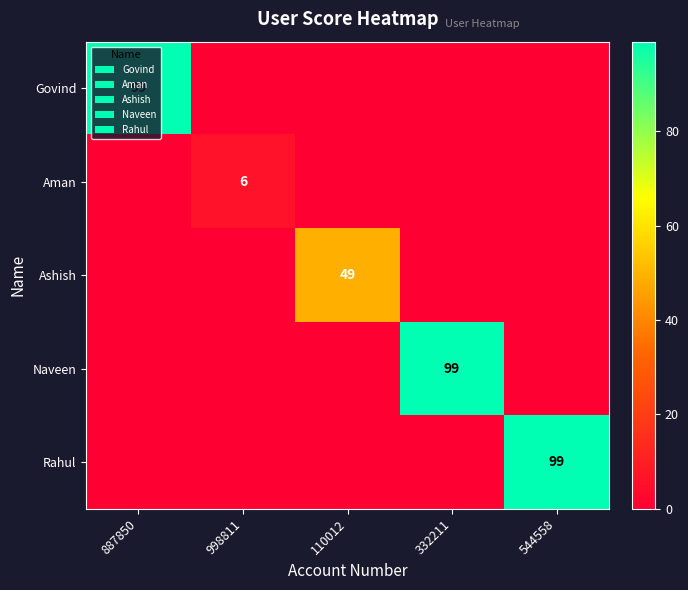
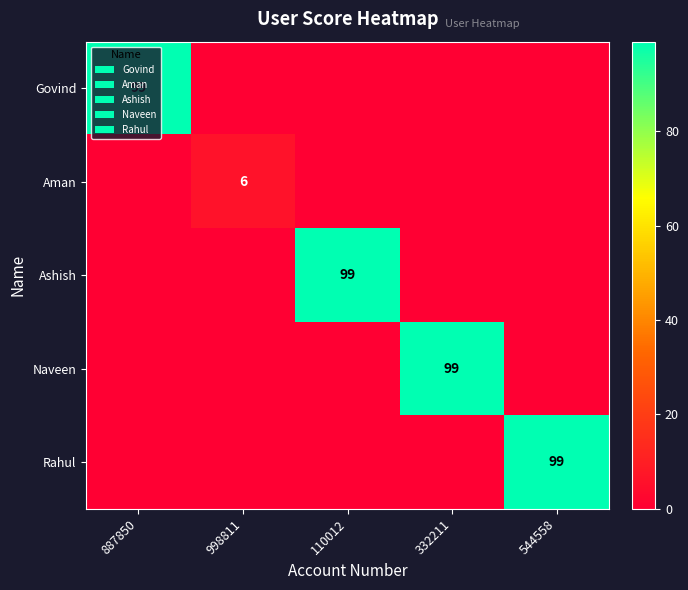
  {
    "Aman": {
      "998811": 6
    },
    "Ashish": {
-     "110012": 49
+     "110012": 99
    },
    "Naveen": {
      "332211": 99
    },
    "Rahul": {
      "544558": 99
    }
  }
